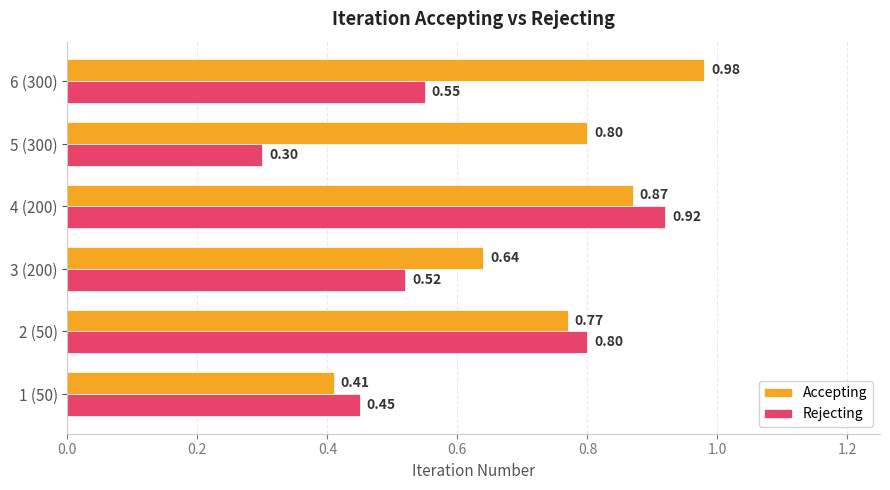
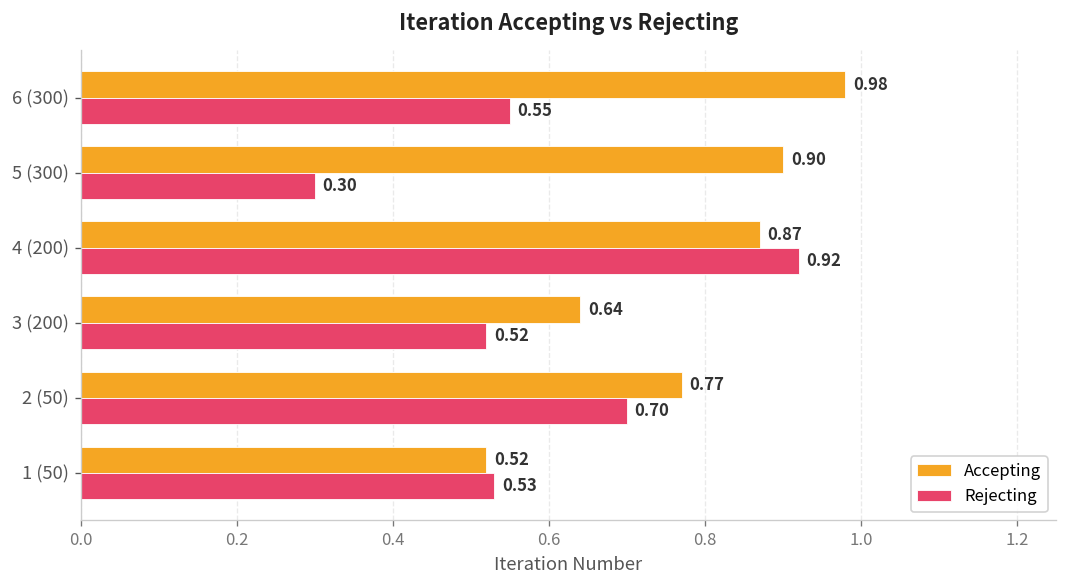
  {
    "Accepting": {
      "6 (300)": 0.98,
-     "5 (300)": 0.80,
+     "5 (300)": 0.90,
      "4 (200)": 0.87,
      "3 (200)": 0.64,
      "2 (50)": 0.77,
-     "1 (50)": 0.41
+     "1 (50)": 0.52
    },
    "Rejecting": {
      "6 (300)": 0.55,
      "5 (300)": 0.30,
      "4 (200)": 0.92,
      "3 (200)": 0.52,
-     "2 (50)": 0.80,
-     "1 (50)": 0.45
+     "2 (50)": 0.70,
+     "1 (50)": 0.53
    }
  }
